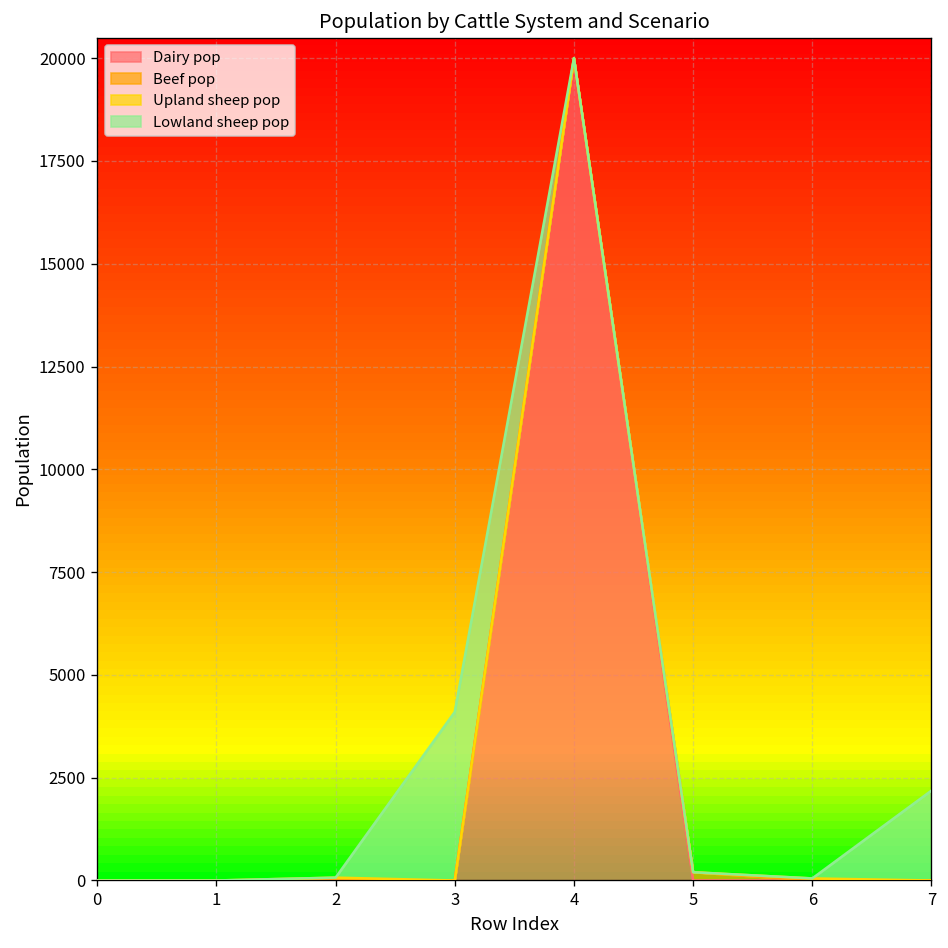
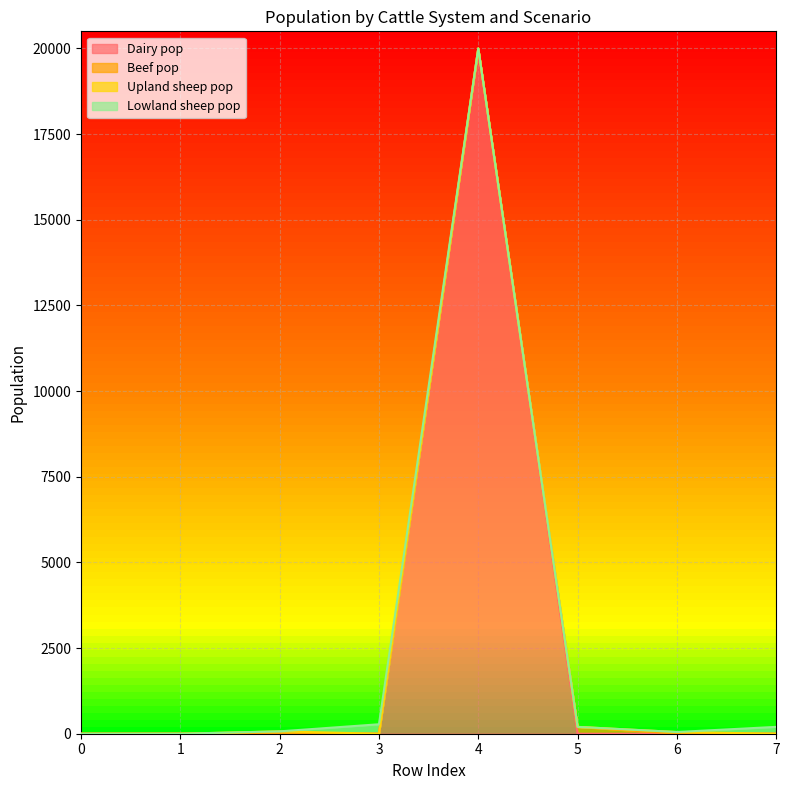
  {
    "Dairy pop": {
      "5": 0
    },
    "Lowland sheep pop": {
-     "3": 4100,
-     "7": 2200
+     "3": 300,
+     "7": 200
    }
  }
